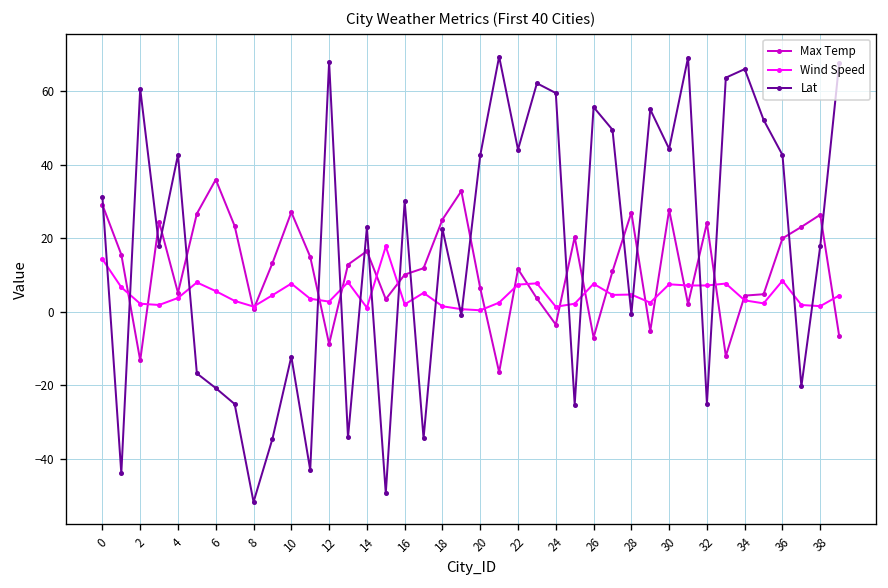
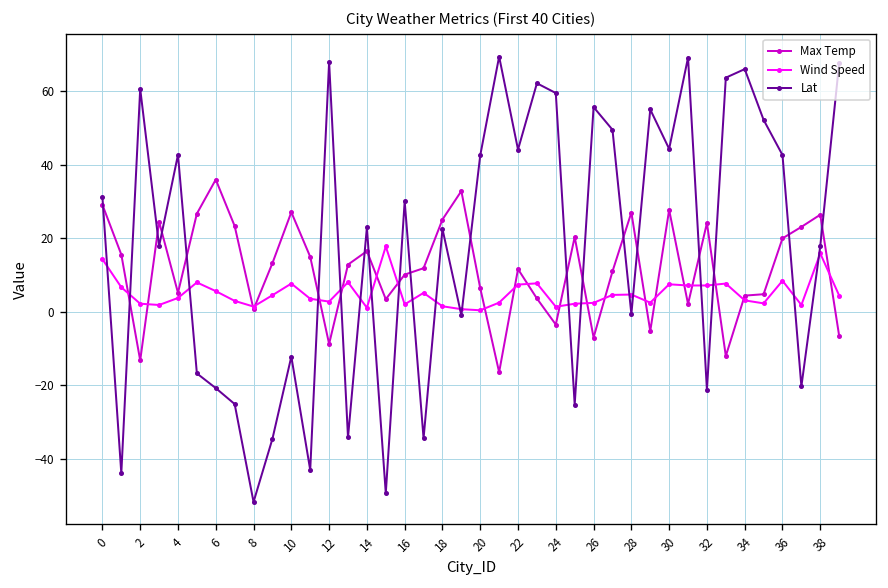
  {
    "Max Temp": {
      "0": 29,
      "2": -13,
      "4": 5,
      "6": 36,
      "10": 27,
      "12": -9,
      "14": 17,
      "16": 10,
      "18": 25,
      "20": 6,
      "22": 12,
      "24": -3,
      "26": -7,
      "28": 27,
      "30": 28,
      "32": 24,
      "34": 4,
      "36": 20,
      "38": 26
    },
    "Wind Speed": {
      "0": 14,
      "2": 2,
      "4": 4,
      "6": 6,
      "10": 8,
      "12": 3,
      "14": 1,
      "16": 2,
      "18": 2,
      "20": 0,
      "22": 7,
      "24": 1,
-     "26": 8,
+     "26": 2,
      "28": 5,
      "30": 8,
      "32": 7,
      "34": 3,
      "36": 8,
-     "38": 2
+     "38": 16
    },
    "Lat": {
      "0": 31,
      "2": 61,
      "4": 43,
      "6": -21,
      "8": -52,
      "10": -12,
      "12": 68,
      "14": 23,
      "16": 30,
      "18": 23,
      "20": 43,
      "22": 44,
      "24": 60,
      "26": 56,
      "28": -1,
      "30": 44,
-     "32": -25,
+     "32": -21,
      "34": 66,
      "36": 43,
      "38": 18
    }
  }
